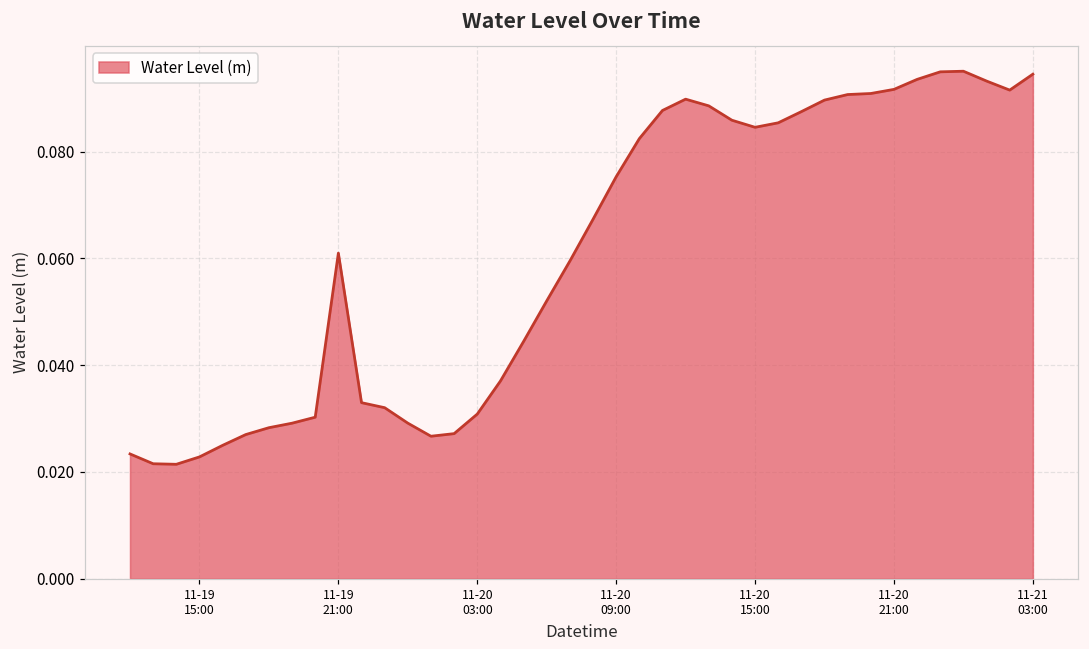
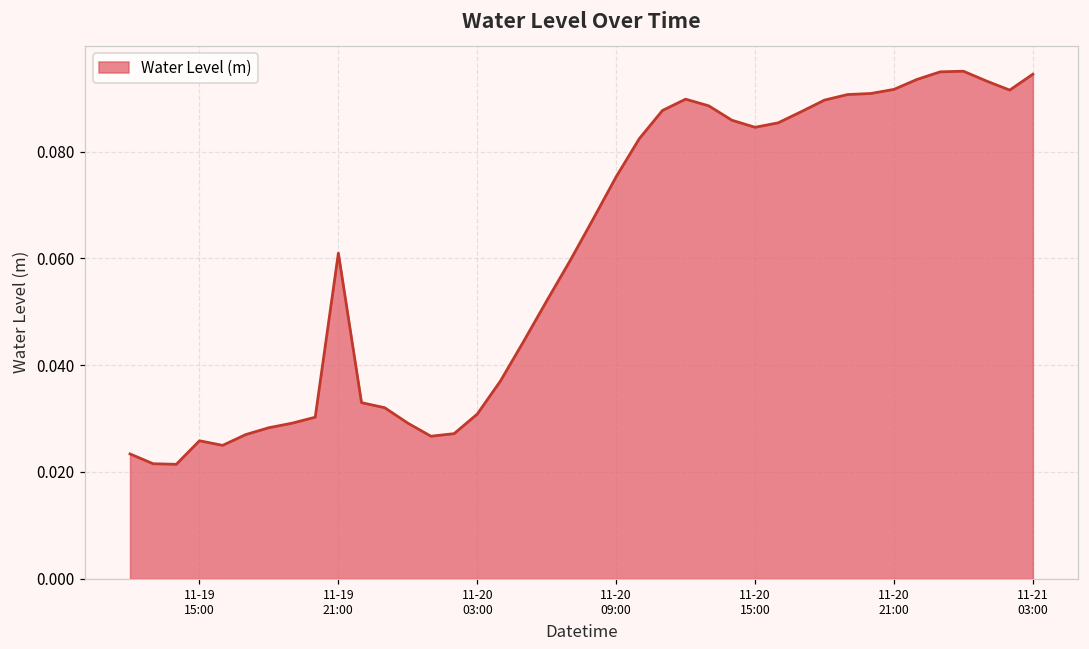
  {
-   "11-19 15:00": 0.023,
+   "11-19 15:00": 0.026,
    "11-19 21:00": 0.061,
    "11-20 03:00": 0.031,
    "11-20 09:00": 0.075,
    "11-20 15:00": 0.085,
    "11-20 21:00": 0.092,
    "11-21 03:00": 0.095
  }
